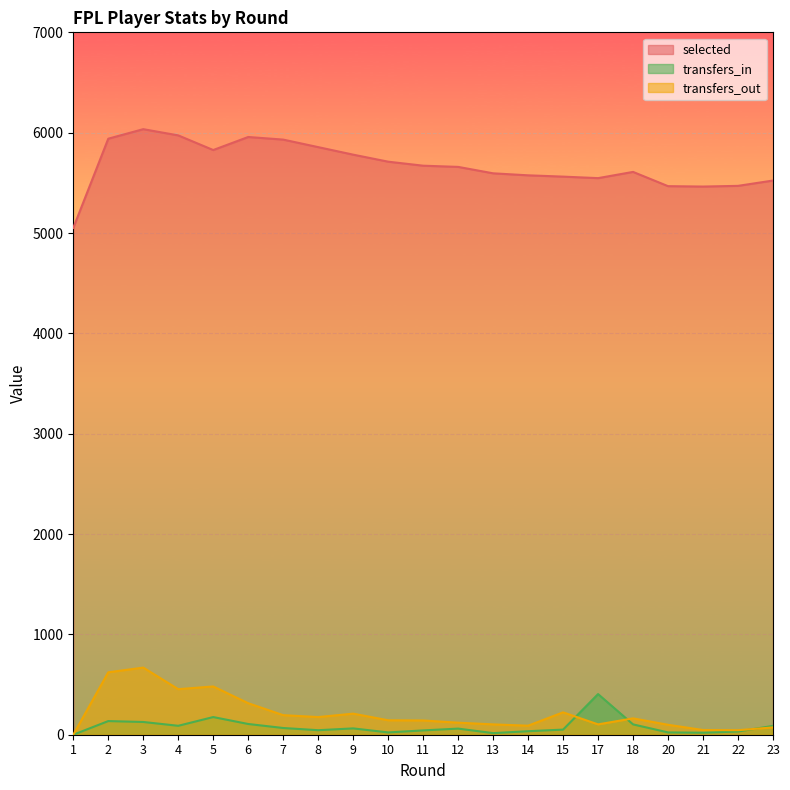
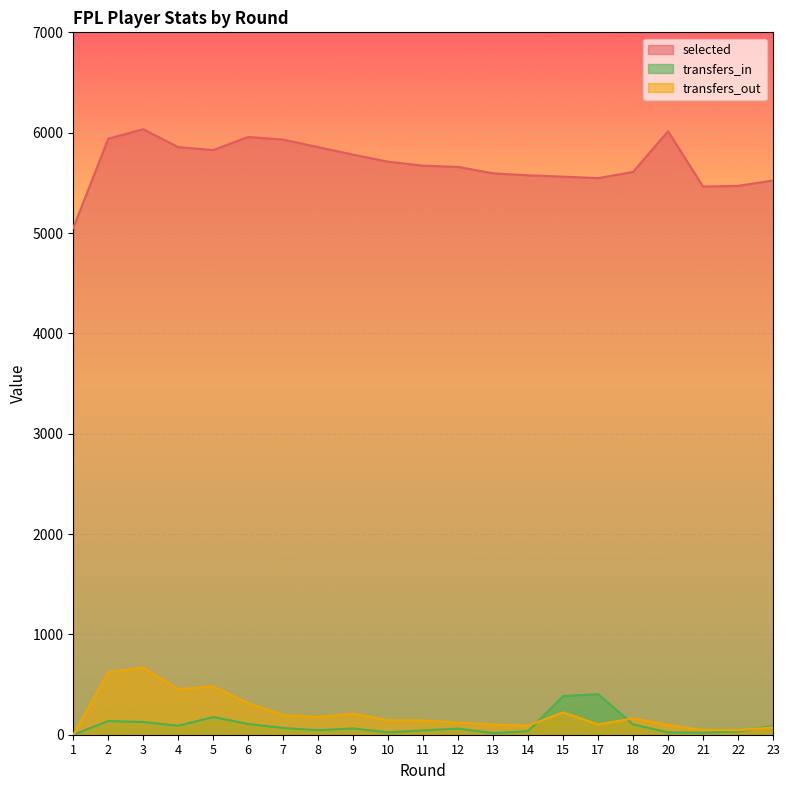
  {
    "selected": {
      "1": 5050,
      "2": 5940,
      "3": 6040,
-     "4": 5970,
+     "4": 5860,
      "5": 5830,
      "6": 5960,
      "7": 5930,
      "8": 5860,
      "9": 5780,
      "10": 5710,
      "11": 5670,
      "12": 5660,
      "13": 5600,
      "14": 5580,
      "15": 5560,
      "17": 5550,
      "18": 5610,
-     "20": 5470,
+     "20": 6010,
      "21": 5460,
      "22": 5470,
      "23": 5520
    },
    "transfers_in": {
      "2": 140,
      "3": 130,
      "4": 90,
      "5": 180,
      "6": 110,
      "7": 70,
      "8": 50,
      "9": 60,
      "10": 20,
      "11": 40,
      "12": 60,
      "13": 20,
      "14": 40,
-     "15": 50,
+     "15": 390,
      "17": 410,
      "18": 100,
      "20": 20,
      "21": 20
    },
    "transfers_out": {
      "2": 620,
      "3": 670,
      "4": 450,
      "5": 480,
      "6": 310,
      "7": 200,
      "8": 180,
      "9": 210,
      "10": 140,
      "11": 140,
      "12": 120,
      "13": 100,
      "14": 90,
      "15": 220,
      "17": 100,
      "18": 160,
      "20": 100,
      "21": 50
    }
  }
